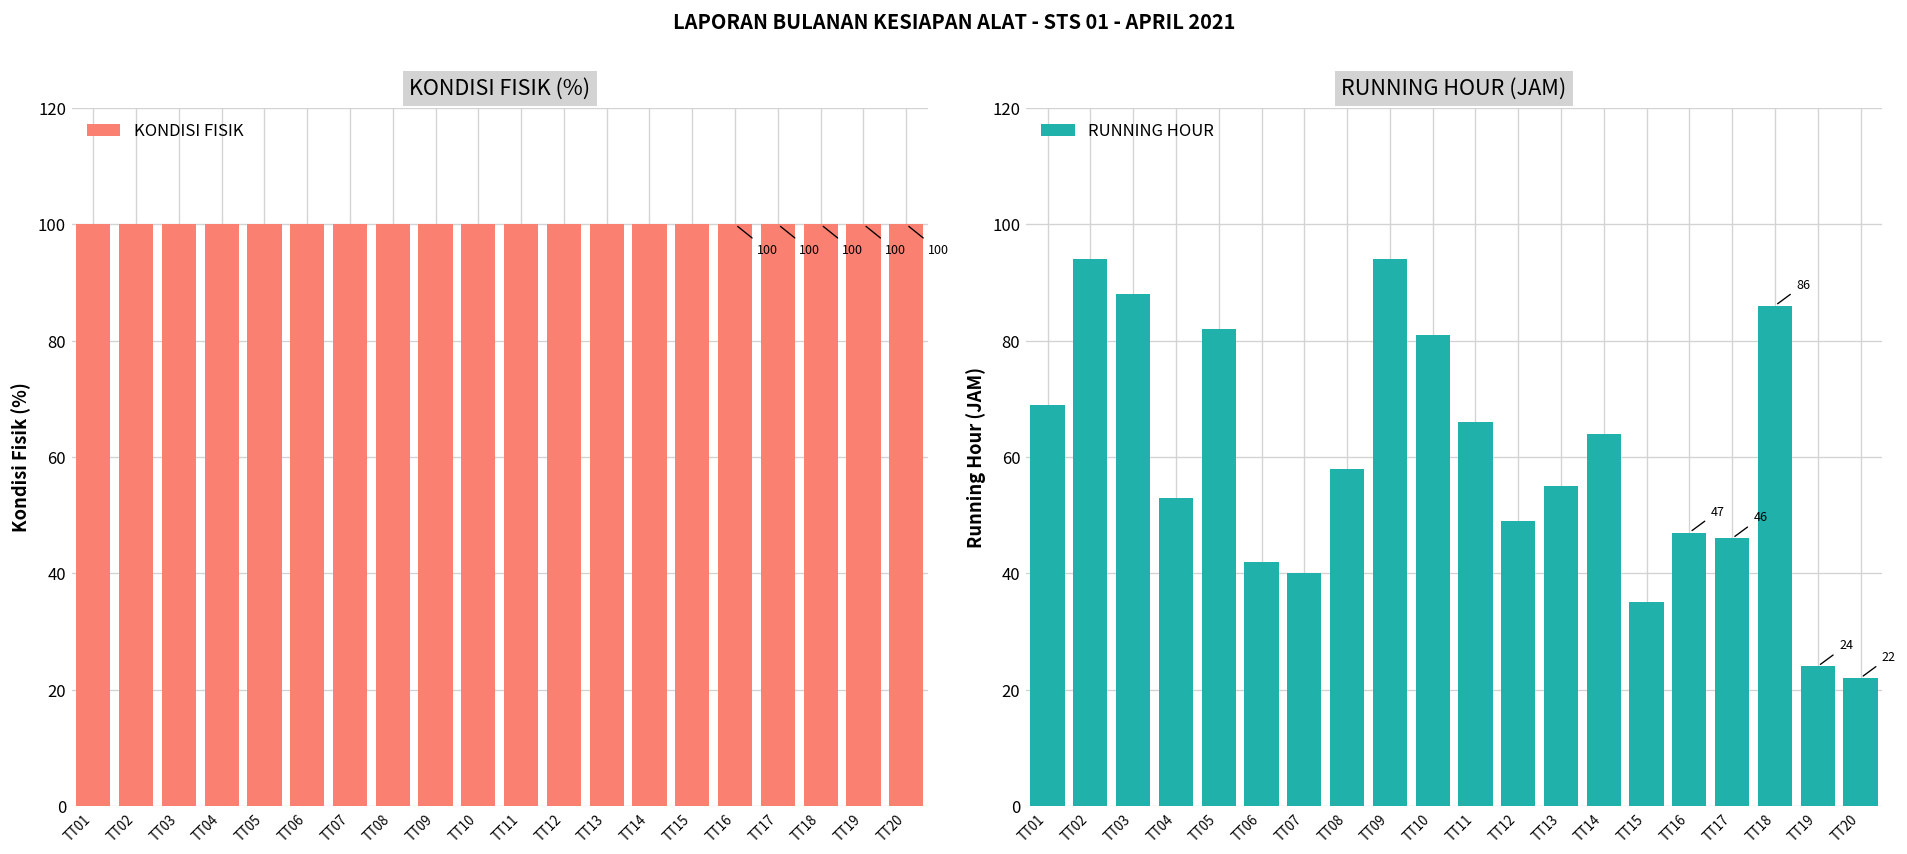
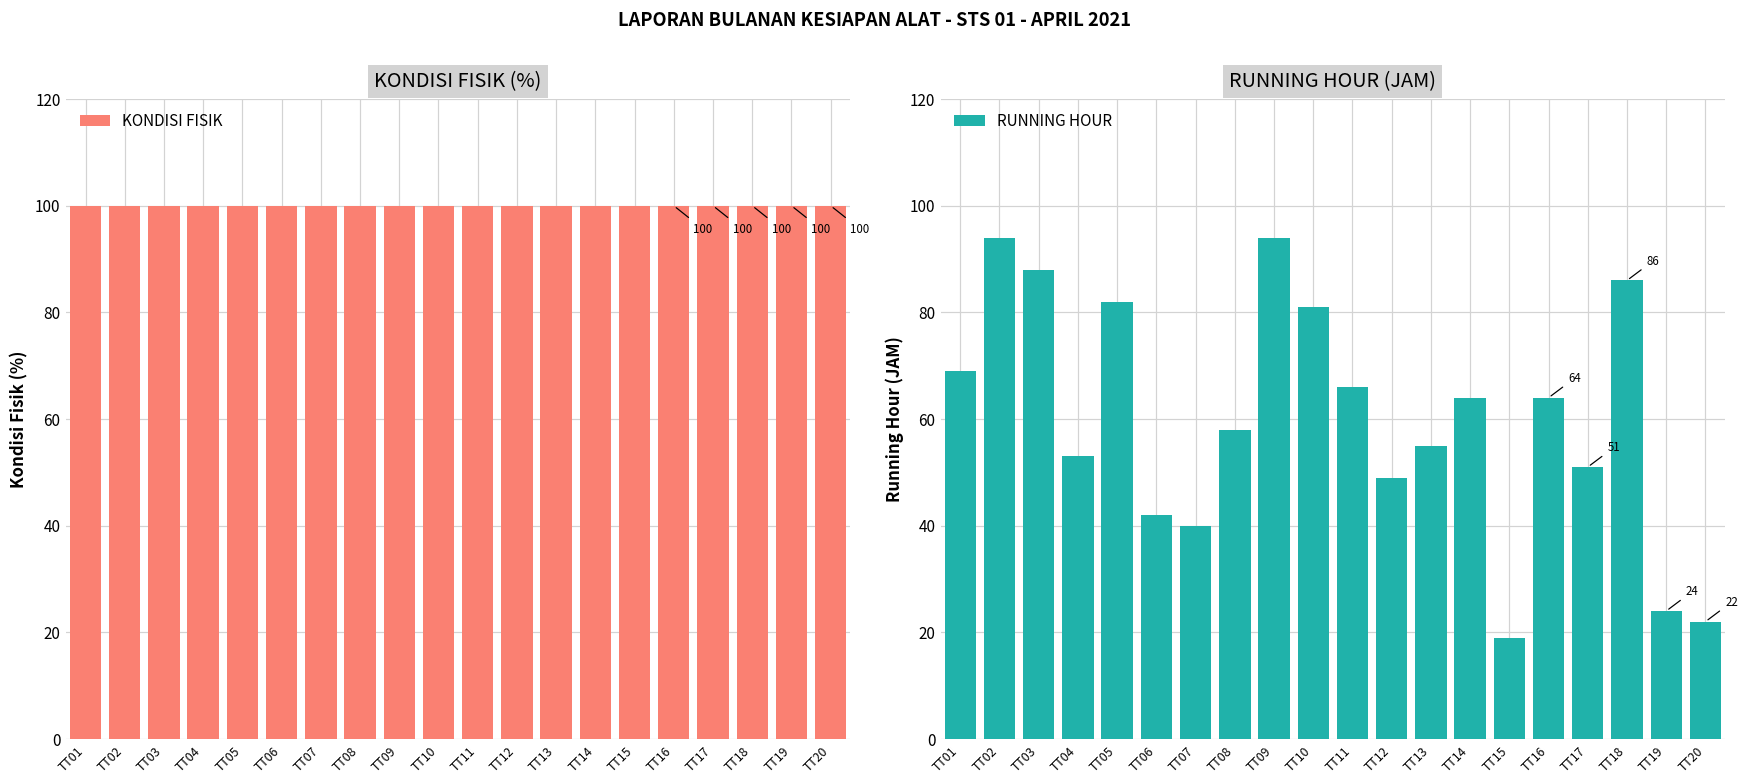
  {
    "KONDISI FISIK (%)": {
      "TT17": 100,
      "TT18": 100,
      "TT19": 100,
      "TT20": 100
    },
    "RUNNING HOUR (JAM)": {
-     "TT15": 35,
-     "TT16": 47,
-     "TT17": 46,
+     "TT15": 19,
+     "TT16": 64,
+     "TT17": 51,
      "TT18": 86,
      "TT19": 24,
      "TT20": 22
    }
  }
